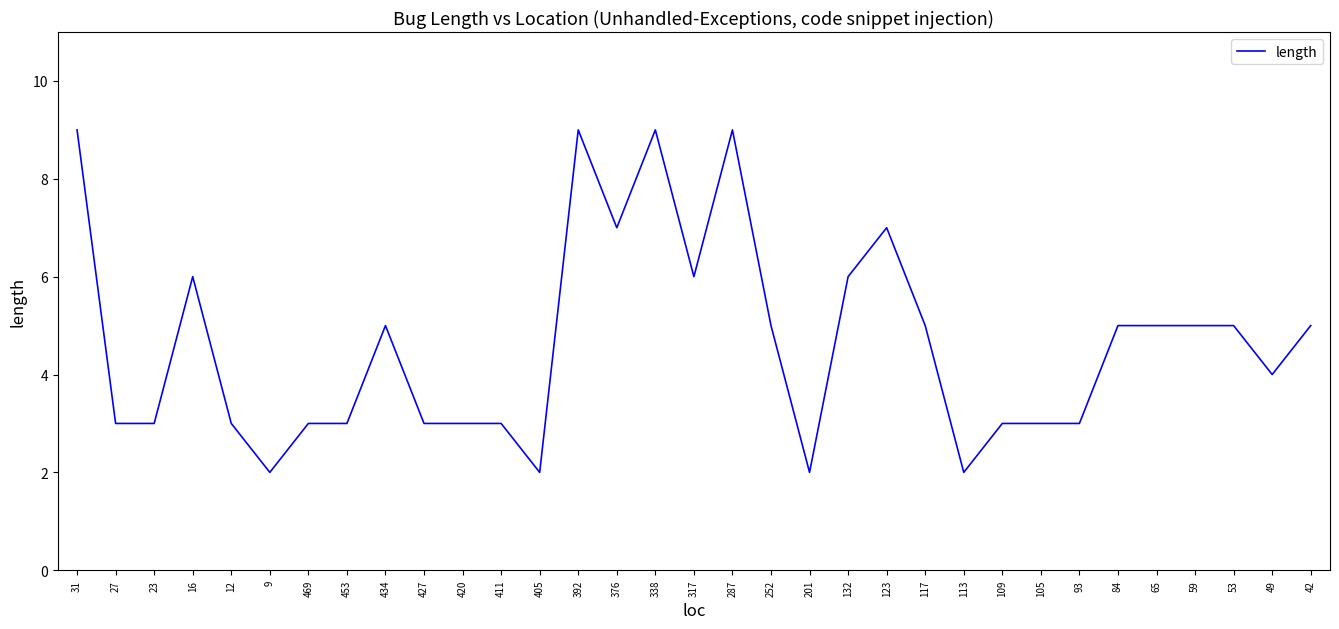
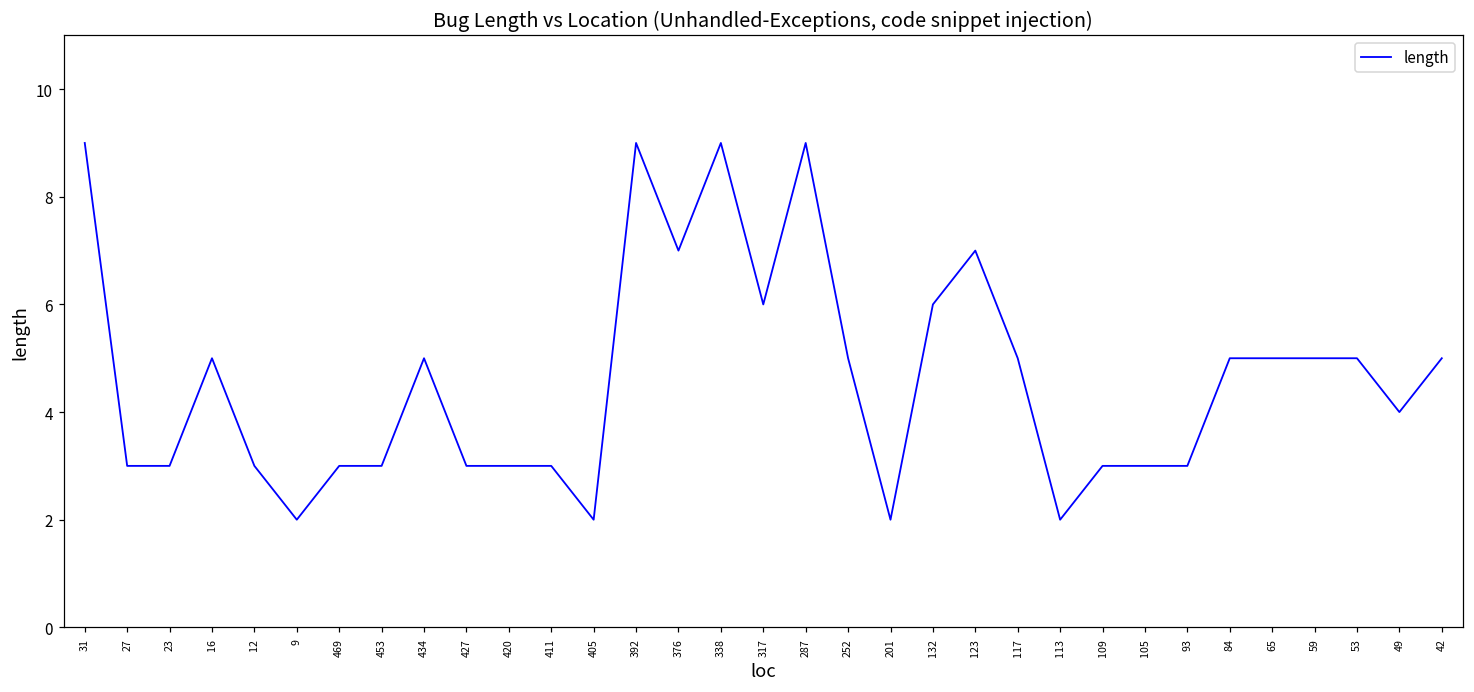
  {
    "31": 9,
    "27": 3,
    "23": 3,
-   "16": 6,
+   "16": 5,
    "12": 3,
    "9": 2,
    "469": 3,
    "453": 3,
    "434": 5,
    "427": 3,
    "420": 3,
    "411": 3,
    "405": 2,
    "392": 9,
    "376": 7,
    "338": 9,
    "317": 6,
    "287": 9,
    "252": 5,
    "201": 2,
    "132": 6,
    "123": 7,
    "117": 5,
    "113": 2,
    "109": 3,
    "105": 3,
    "93": 3,
    "84": 5,
    "65": 5,
    "59": 5,
    "53": 5,
    "49": 4,
    "42": 5
  }
